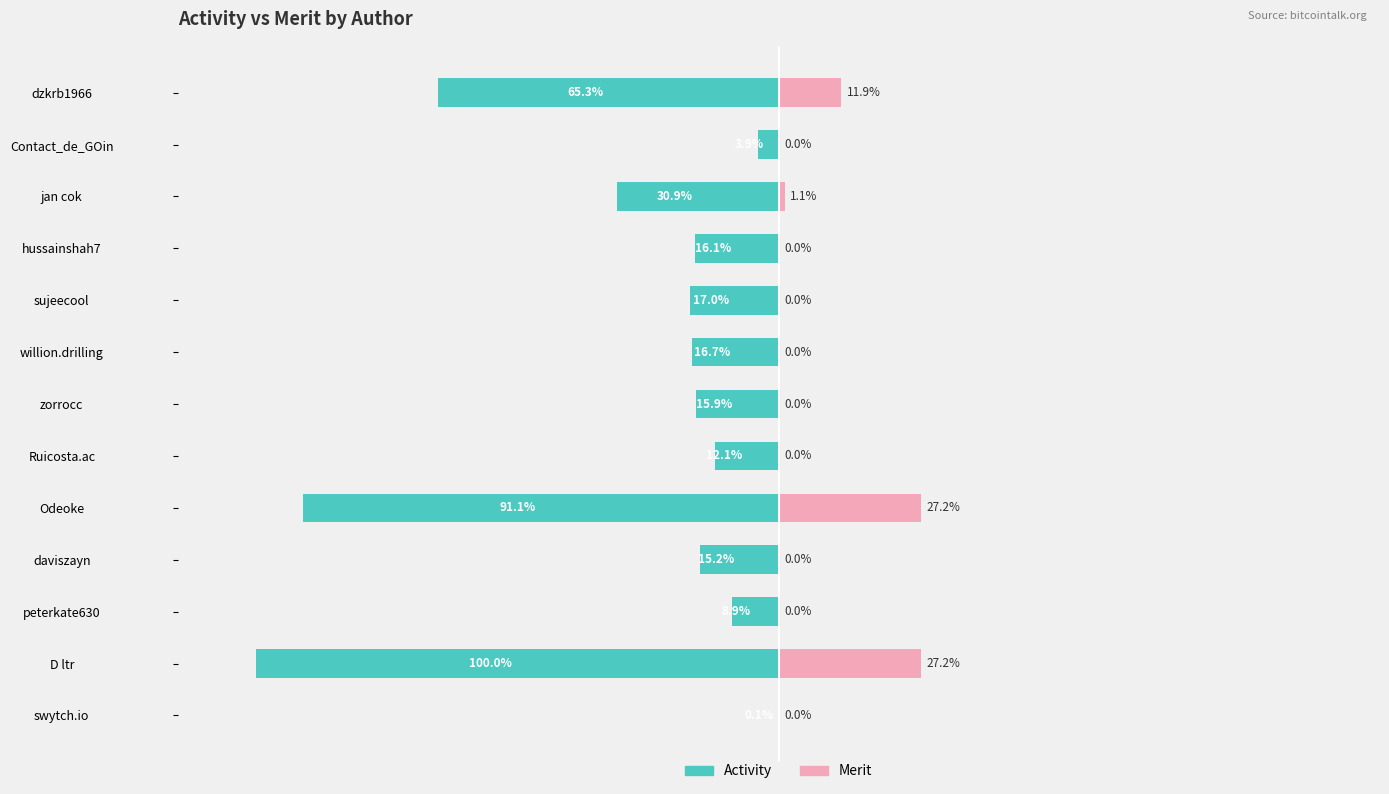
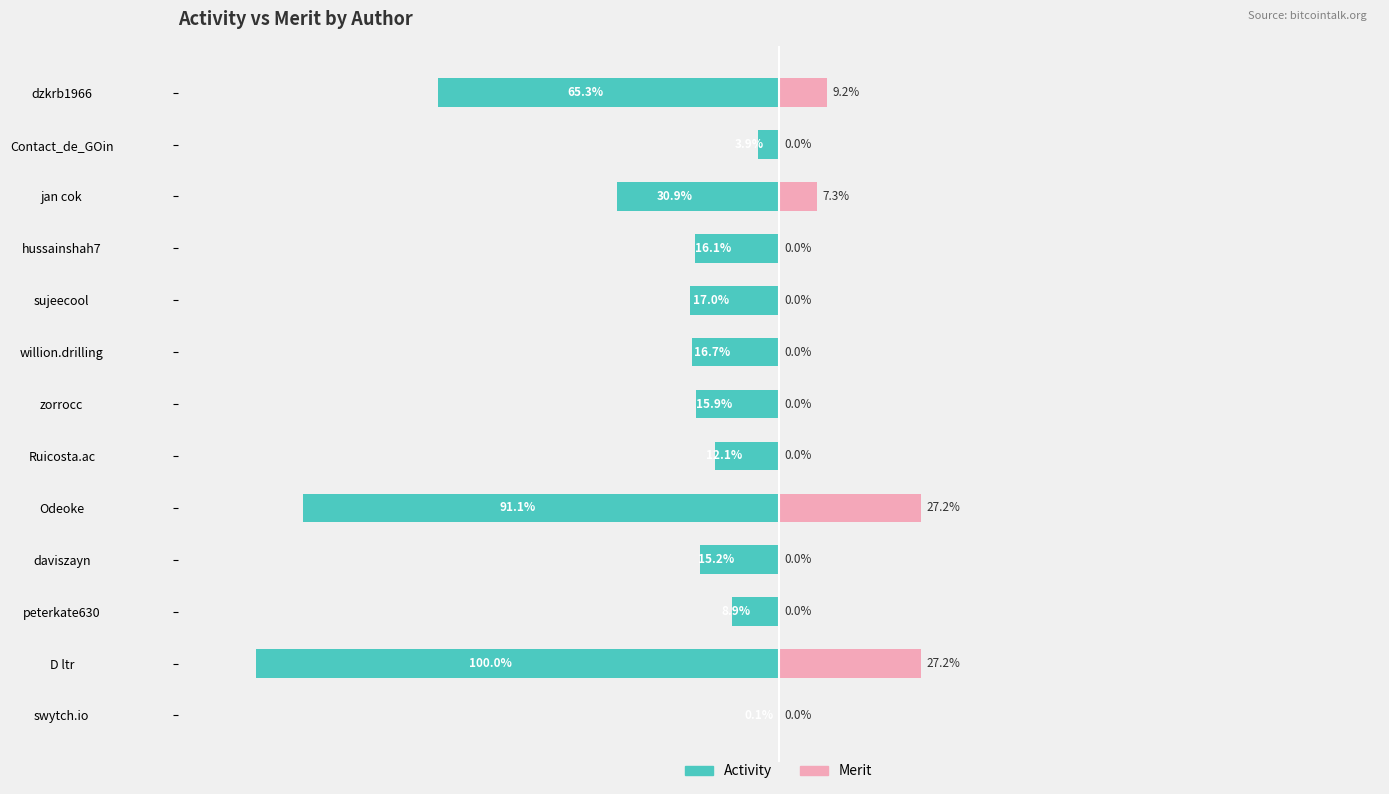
  {
    "Merit": {
-     "dzkrb1966": "11.9%",
+     "dzkrb1966": "9.2%",
      "Contact_de_GOin": "0.0%",
-     "jan cok": "1.1%",
+     "jan cok": "7.3%",
      "hussainshah7": "0.0%",
      "sujeecool": "0.0%",
      "willion.drilling": "0.0%",
      "zorrocc": "0.0%",
      "Ruicosta.ac": "0.0%",
      "Odeoke": "27.2%",
      "daviszayn": "0.0%",
      "peterkate630": "0.0%",
      "D ltr": "27.2%",
      "swytch.io": "0.0%"
    }
  }
